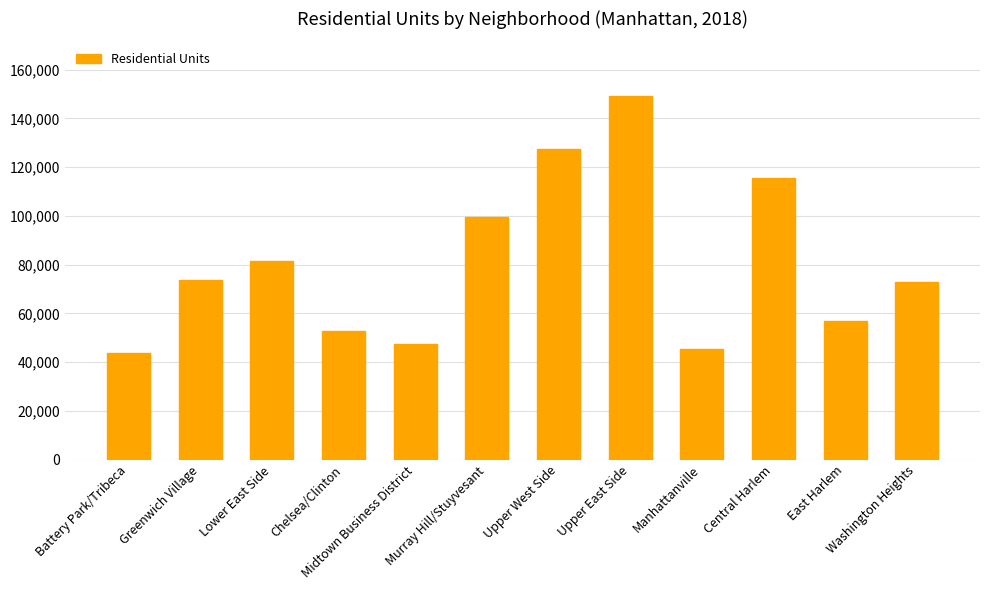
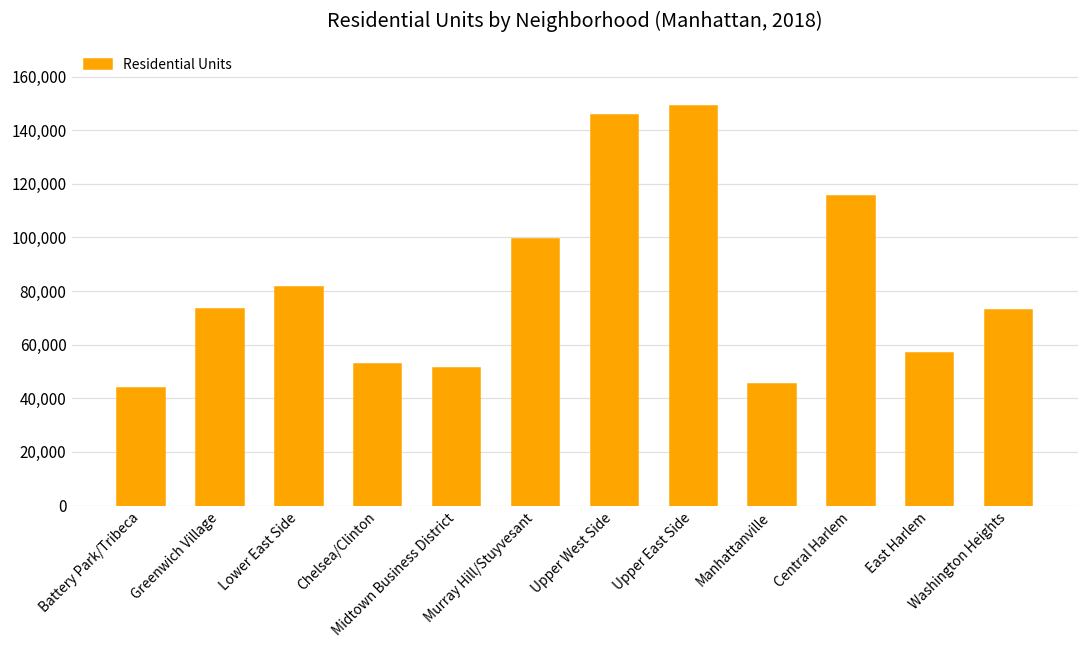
  {
    "Battery Park/Tribeca": "44,000",
    "Greenwich Village": "73,000",
    "Lower East Side": "81,000",
    "Chelsea/Clinton": "53,000",
-   "Midtown Business District": "47,000",
+   "Midtown Business District": "51,000",
    "Murray Hill/Stuyvesant": "99,000",
-   "Upper West Side": "128,000",
+   "Upper West Side": "146,000",
    "Upper East Side": "149,000",
    "Manhattanville": "45,000",
    "Central Harlem": "115,000",
    "East Harlem": "57,000",
    "Washington Heights": "73,000"
  }
